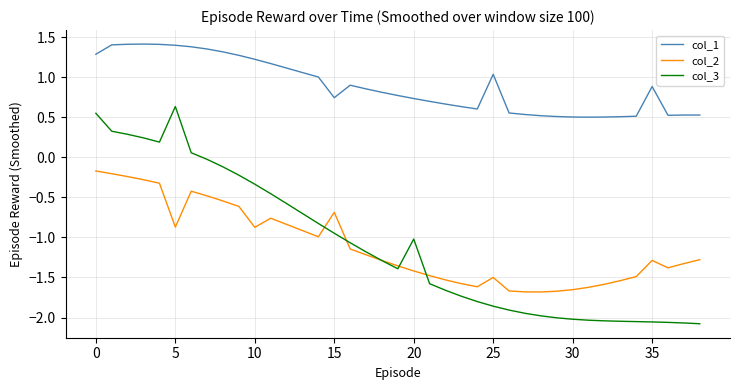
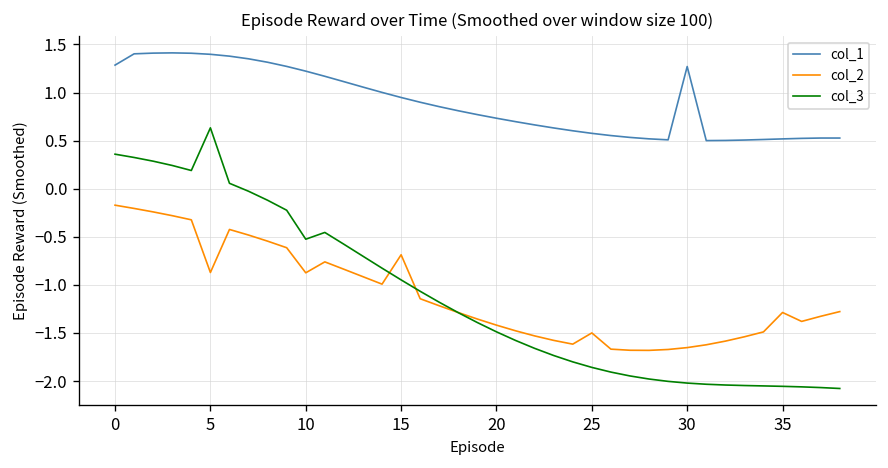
  {
    "col_1": {
      "0": 1.3,
      "5": 1.4,
      "10": 1.2,
-     "15": 0.7,
+     "15": 0.9,
      "20": 0.7,
-     "25": 1.0,
-     "30": 0.5,
-     "35": 0.9
+     "25": 0.6,
+     "30": 1.3,
+     "35": 0.5
    },
    "col_2": {
      "0": -0.2,
      "5": -0.9,
      "10": -0.9,
      "15": -0.7,
      "20": -1.4,
      "25": -1.5,
      "30": -1.7,
      "35": -1.3
    },
    "col_3": {
-     "0": 0.5,
+     "0": 0.4,
      "5": 0.6,
-     "10": -0.3,
+     "10": -0.5,
      "15": -0.9,
-     "20": -1.0,
+     "20": -1.5,
      "25": -1.9,
      "30": -2.0,
      "35": -2.1
    }
  }
